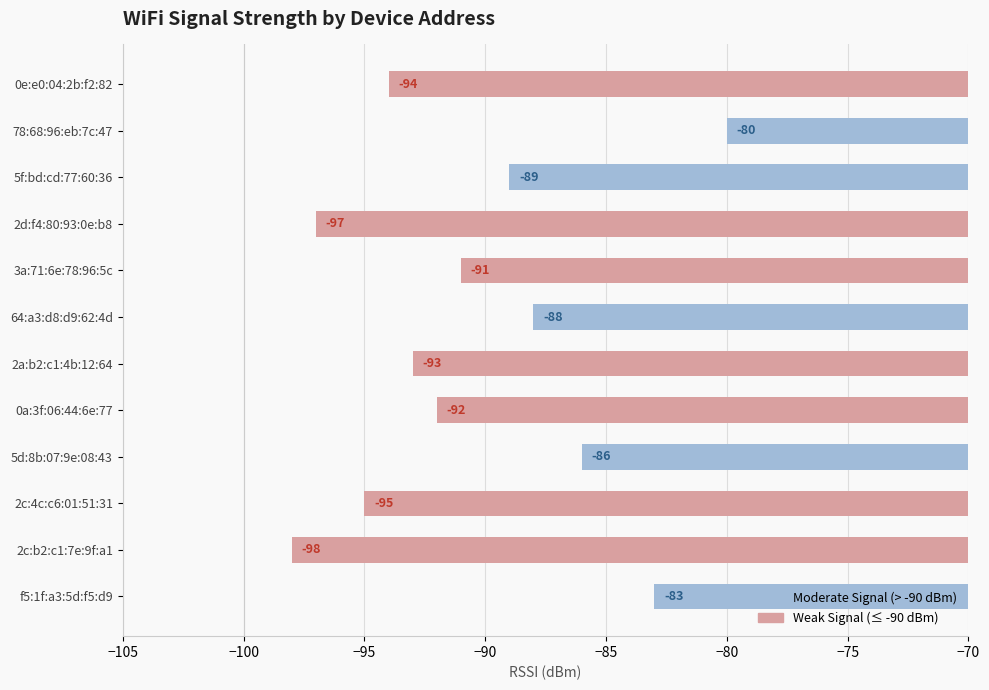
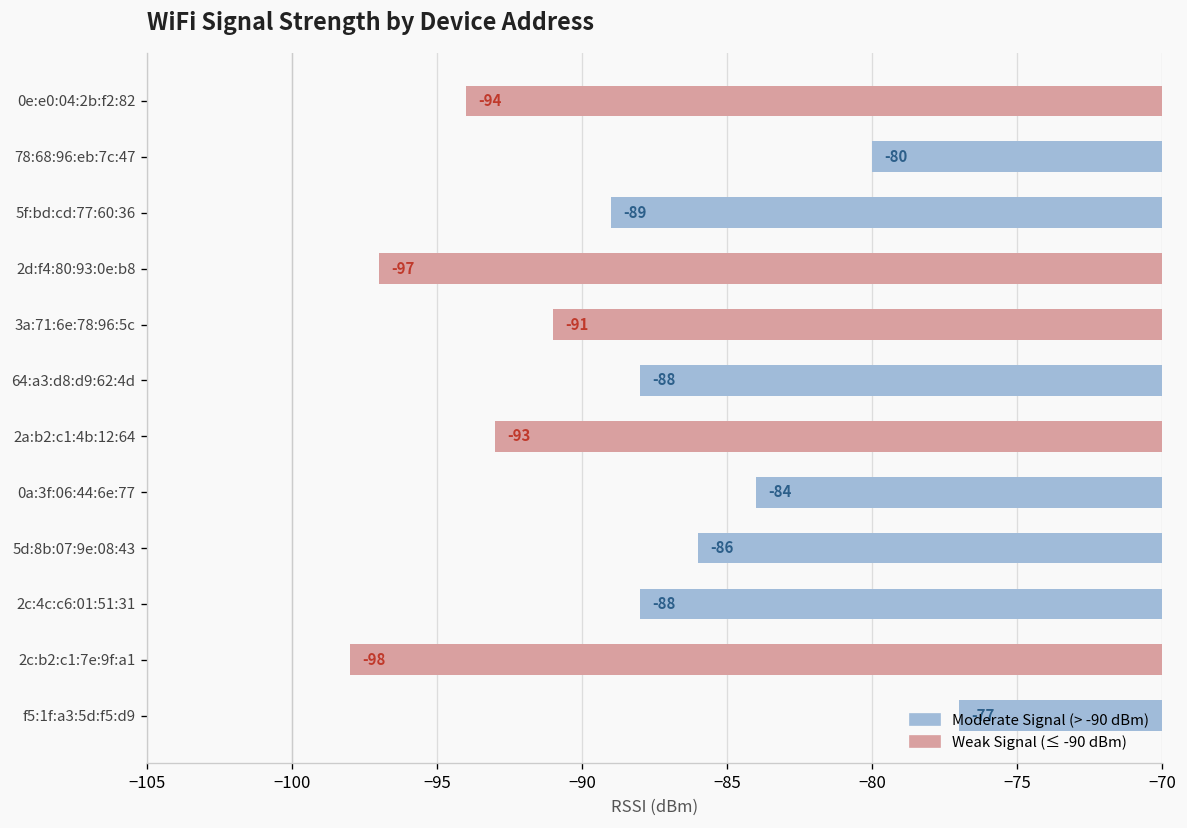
  {
    "0e:e0:04:2b:f2:82": -94,
    "78:68:96:eb:7c:47": -80,
    "5f:bd:cd:77:60:36": -89,
    "2d:f4:80:93:0e:b8": -97,
    "3a:71:6e:78:96:5c": -91,
    "64:a3:d8:d9:62:4d": -88,
    "2a:b2:c1:4b:12:64": -93,
-   "0a:3f:06:44:6e:77": -92,
+   "0a:3f:06:44:6e:77": -84,
    "5d:8b:07:9e:08:43": -86,
-   "2c:4c:c6:01:51:31": -95,
+   "2c:4c:c6:01:51:31": -88,
    "2c:b2:c1:7e:9f:a1": -98,
-   "f5:1f:a3:5d:f5:d9": -83
+   "f5:1f:a3:5d:f5:d9": -77
  }
